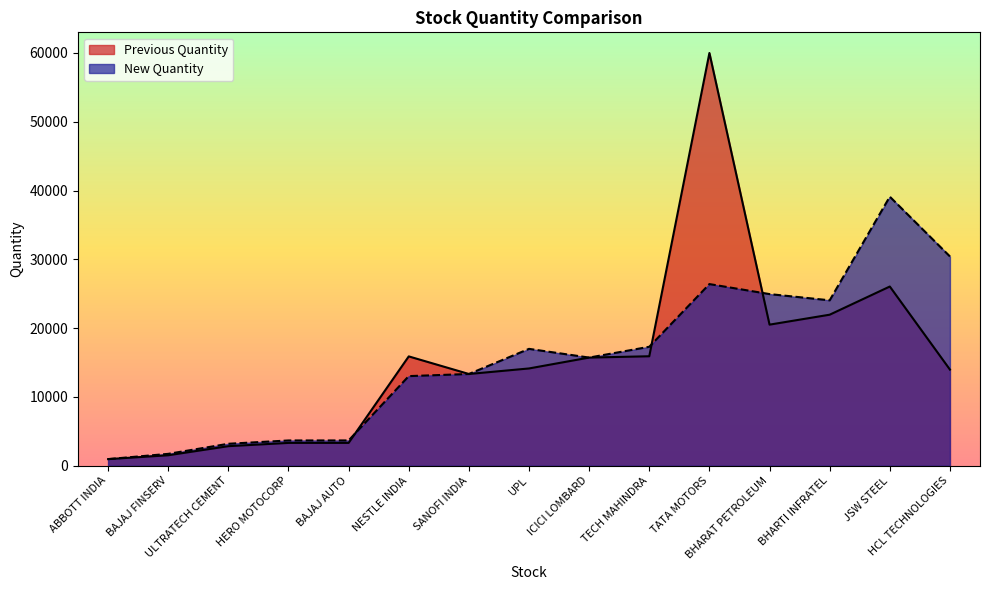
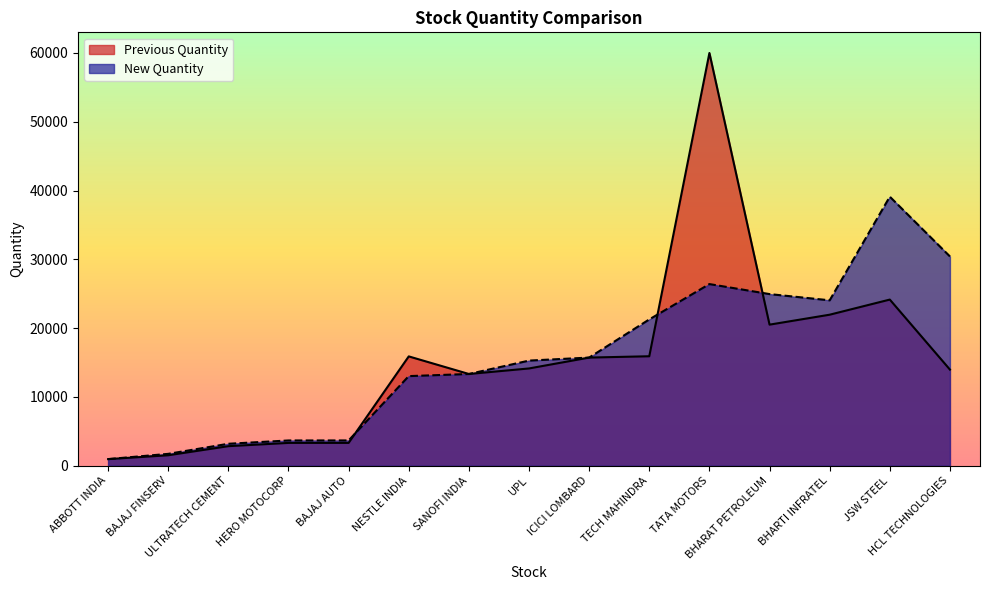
  {
    "Previous Quantity": {
      "NESTLE INDIA": 16000,
      "UPL": 14000,
      "TECH MAHINDRA": 16000,
      "TATA MOTORS": 60000,
      "BHARAT PETROLEUM": 21000,
      "BHARTI INFRATEL": 22000,
-     "JSW STEEL": 26000,
+     "JSW STEEL": 24000,
      "HCL TECHNOLOGIES": 14000
    },
    "New Quantity": {
      "NESTLE INDIA": 13000,
-     "UPL": 17000,
-     "TECH MAHINDRA": 17000,
+     "UPL": 15000,
+     "TECH MAHINDRA": 21000,
      "TATA MOTORS": 26000,
      "BHARAT PETROLEUM": 25000,
      "BHARTI INFRATEL": 24000,
      "JSW STEEL": 39000,
      "HCL TECHNOLOGIES": 30000
    }
  }
